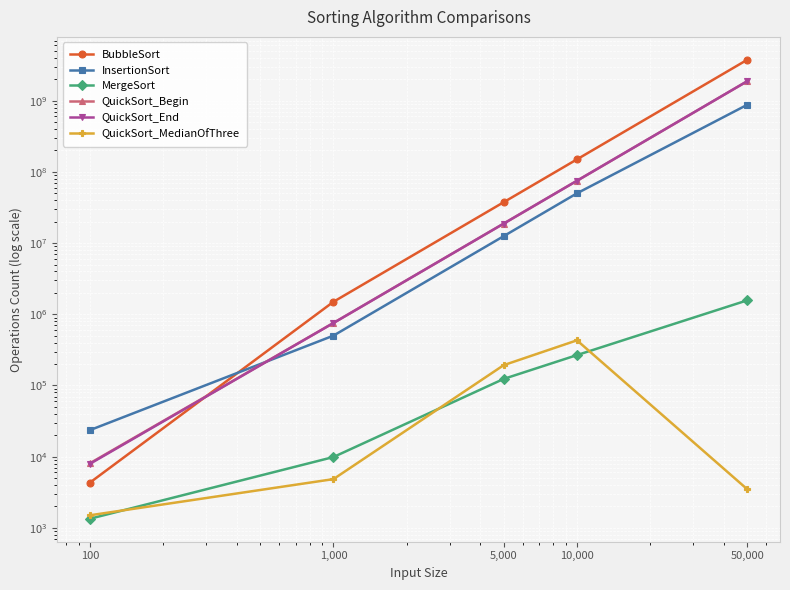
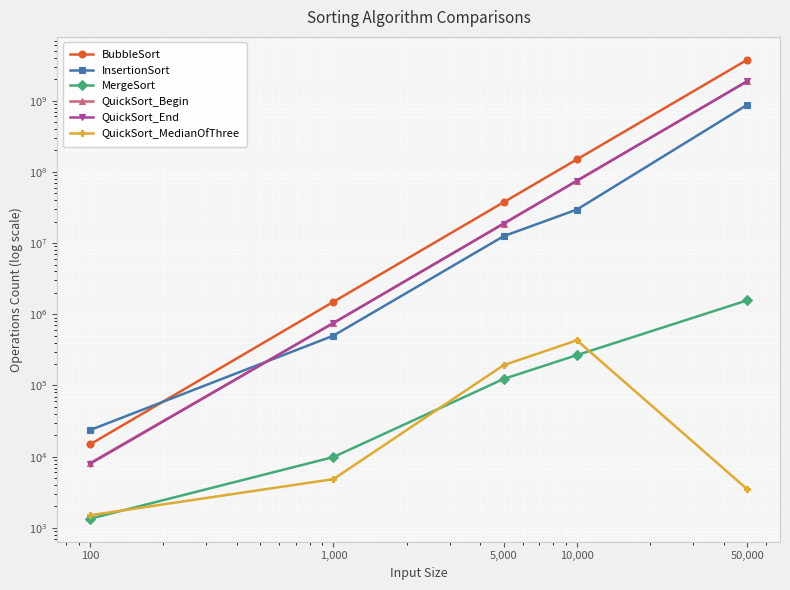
  {
    "BubbleSort": {
-     "100": 4000,
+     "100": 15000,
      "1,000": 1500000,
      "5,000": 40000000,
      "10,000": 150000000,
      "50,000": 4000000000
    },
    "InsertionSort": {
      "100": 24000,
      "1,000": 500000,
      "5,000": 13000000,
-     "10,000": 50000000,
+     "10,000": 30000000,
      "50,000": 900000000
    },
    "MergeSort": {
      "100": 1300,
      "1,000": 10000,
      "5,000": 120000,
      "10,000": 270000,
      "50,000": 1600000
    },
    "QuickSort_MedianOfThree": {
      "100": 1500,
      "1,000": 5000,
      "5,000": 190000,
      "10,000": 400000,
      "50,000": 4000
    }
  }
